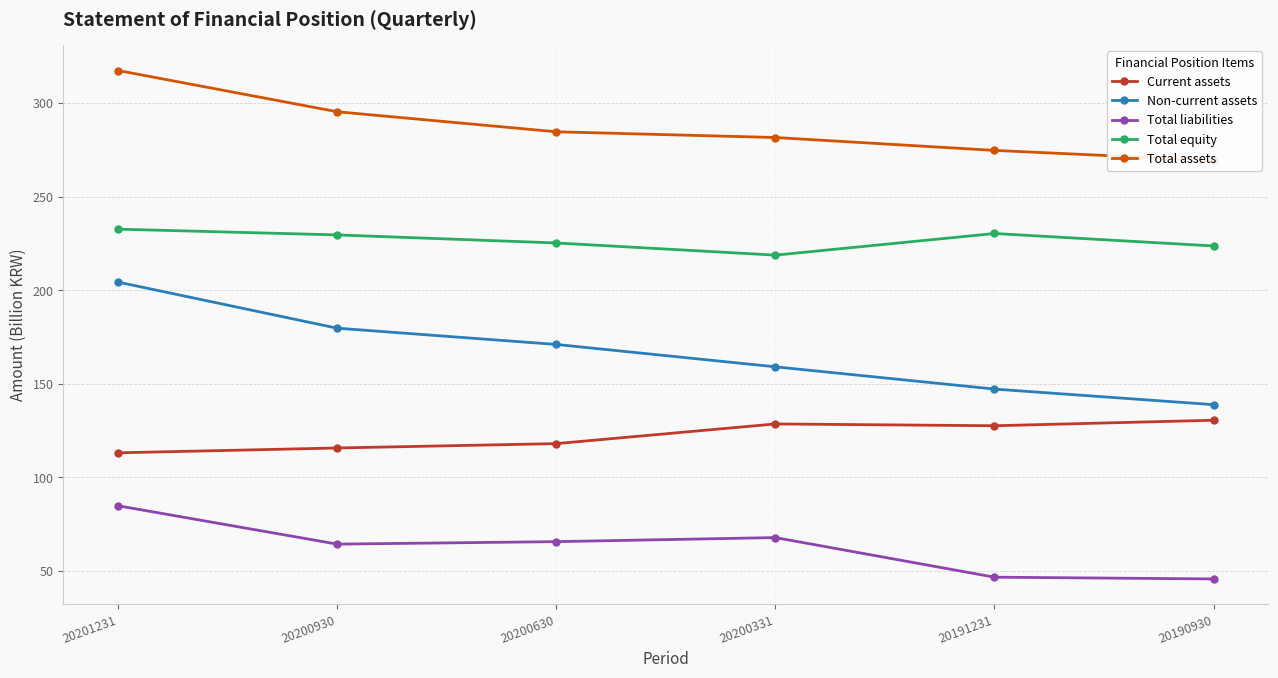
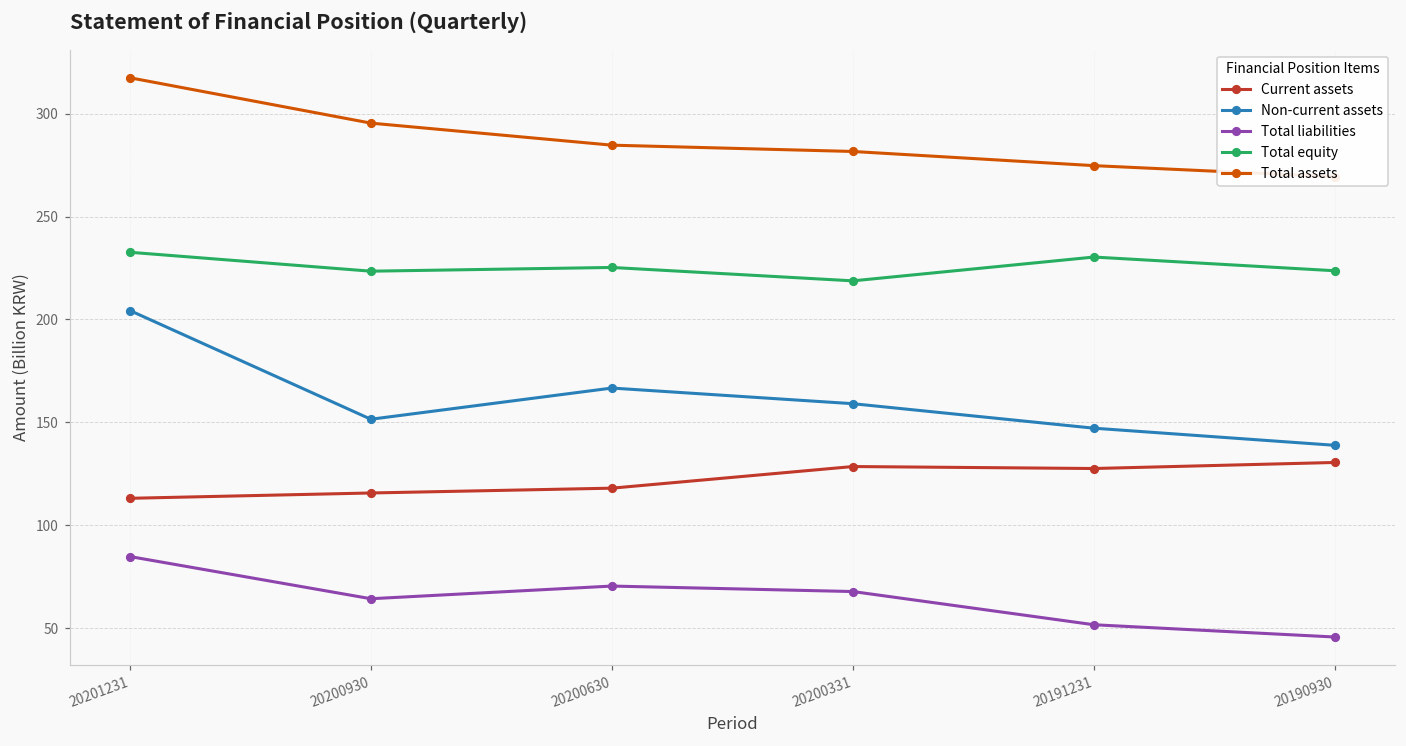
  {
    "Non-current assets": {
      "20201231": 204,
-     "20200930": 180,
-     "20200630": 171,
+     "20200930": 152,
+     "20200630": 167,
      "20200331": 159,
      "20191231": 147,
      "20190930": 139
    },
    "Total liabilities": {
      "20201231": 85,
      "20200930": 64,
-     "20200630": 66,
+     "20200630": 70,
      "20200331": 68,
-     "20191231": 47,
+     "20191231": 52,
      "20190930": 46
    },
    "Total equity": {
      "20201231": 233,
-     "20200930": 230,
+     "20200930": 223,
      "20200630": 225,
      "20200331": 219,
      "20191231": 230,
      "20190930": 224
    }
  }
